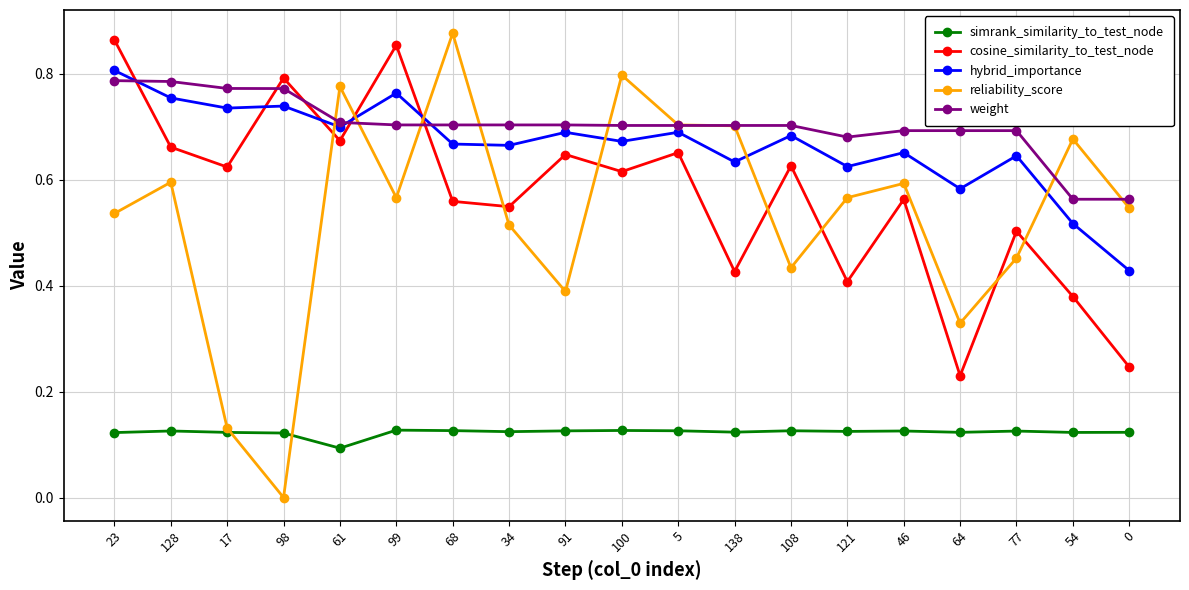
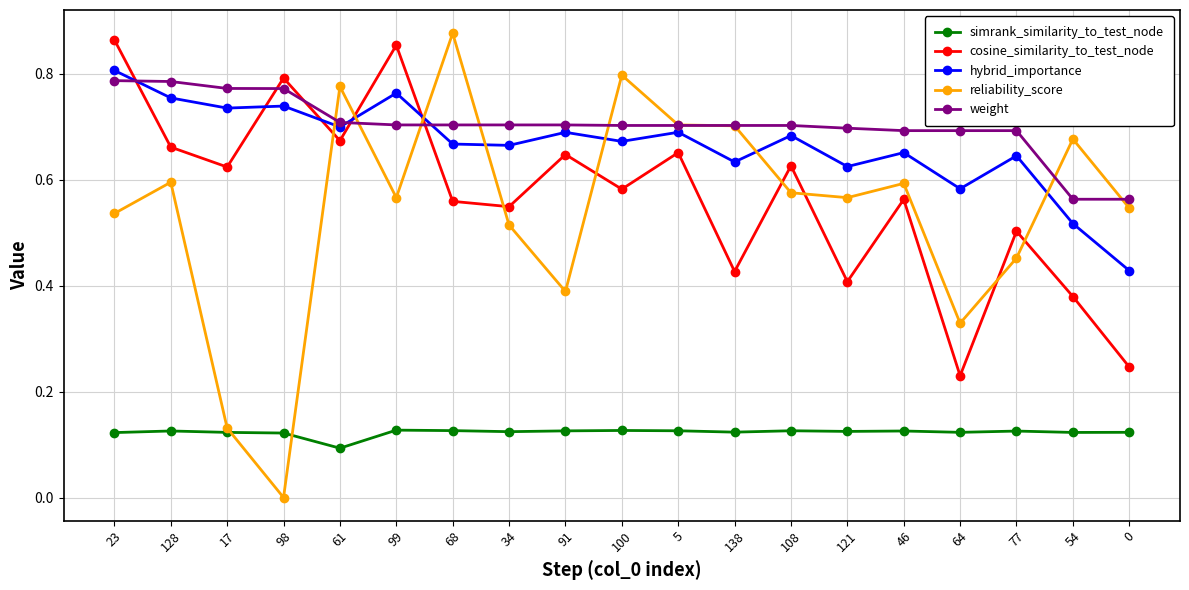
  {
    "simrank_similarity_to_test_node": {
      "23": 0.12,
      "128": 0.13,
      "17": 0.12,
      "98": 0.12,
      "61": 0.09,
      "99": 0.13,
      "68": 0.13,
      "34": 0.12,
      "91": 0.13,
      "100": 0.13,
      "5": 0.13,
      "138": 0.12,
      "108": 0.13,
      "121": 0.12,
      "46": 0.13,
      "64": 0.12,
      "77": 0.13,
      "54": 0.12,
      "0": 0.12
    },
    "cosine_similarity_to_test_node": {
      "23": 0.86,
      "128": 0.66,
      "17": 0.62,
      "98": 0.79,
      "61": 0.67,
      "99": 0.85,
      "68": 0.56,
      "34": 0.55,
      "91": 0.65,
-     "100": 0.62,
+     "100": 0.58,
      "5": 0.65,
      "138": 0.43,
      "108": 0.63,
      "121": 0.41,
      "46": 0.56,
      "64": 0.23,
      "77": 0.50,
      "54": 0.38,
      "0": 0.25
    },
    "hybrid_importance": {
      "23": 0.81,
      "128": 0.75,
      "17": 0.74,
      "98": 0.74,
      "61": 0.70,
      "99": 0.76,
      "68": 0.67,
      "34": 0.66,
      "91": 0.69,
      "100": 0.67,
      "5": 0.69,
      "138": 0.63,
      "108": 0.68,
      "121": 0.62,
      "46": 0.65,
      "64": 0.58,
      "77": 0.65,
      "54": 0.52,
      "0": 0.43
    },
    "reliability_score": {
      "23": 0.54,
      "128": 0.60,
      "17": 0.13,
      "98": 0.00,
      "61": 0.78,
      "99": 0.57,
      "68": 0.88,
      "34": 0.51,
      "91": 0.39,
      "100": 0.80,
-     "108": 0.43,
+     "108": 0.58,
      "121": 0.57,
      "46": 0.59,
      "64": 0.33,
      "77": 0.45,
      "54": 0.68,
      "0": 0.55
    },
    "weight": {
      "23": 0.79,
      "128": 0.79,
      "17": 0.77,
      "98": 0.77,
      "61": 0.71,
      "99": 0.70,
      "68": 0.70,
      "34": 0.70,
      "91": 0.70,
      "100": 0.70,
      "108": 0.70,
-     "121": 0.68,
+     "121": 0.70,
      "46": 0.69,
      "64": 0.69,
      "77": 0.69,
      "54": 0.56,
      "0": 0.56
    }
  }
